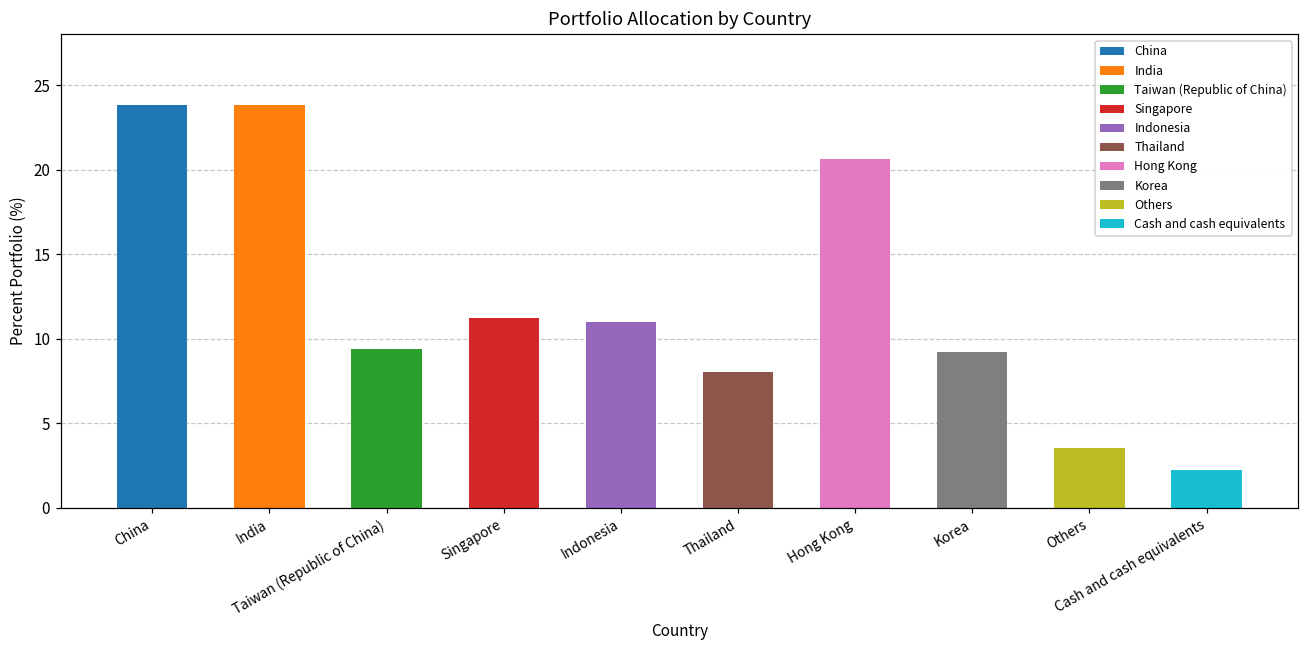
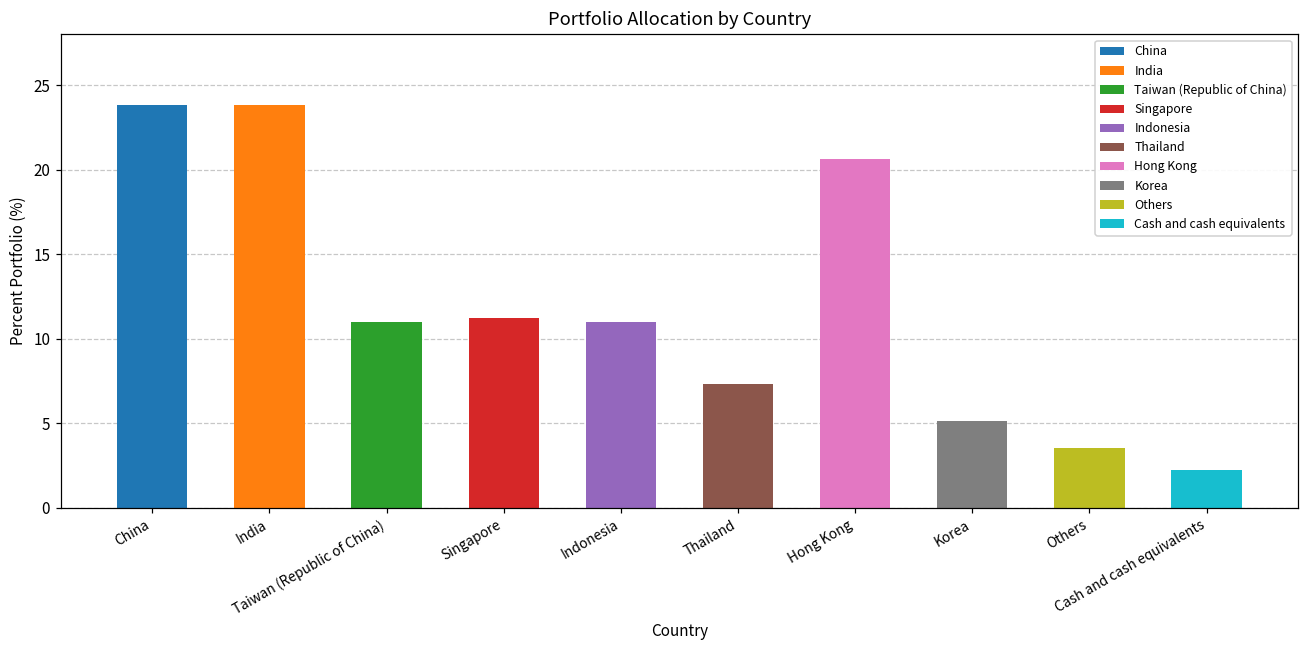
  {
    "China": 23.8,
    "India": 23.8,
-   "Taiwan (Republic of China)": 9.4,
+   "Taiwan (Republic of China)": 11.0,
    "Singapore": 11.2,
    "Indonesia": 11.0,
-   "Thailand": 8.0,
+   "Thailand": 7.3,
    "Hong Kong": 20.6,
-   "Korea": 9.2,
+   "Korea": 5.1,
    "Others": 3.5,
    "Cash and cash equivalents": 2.2
  }
